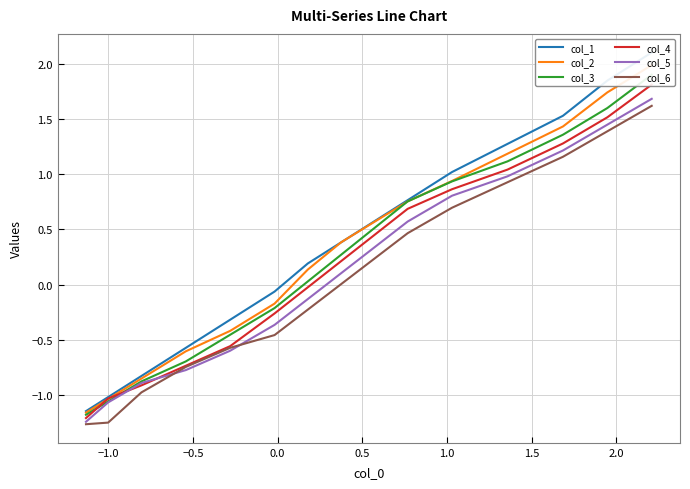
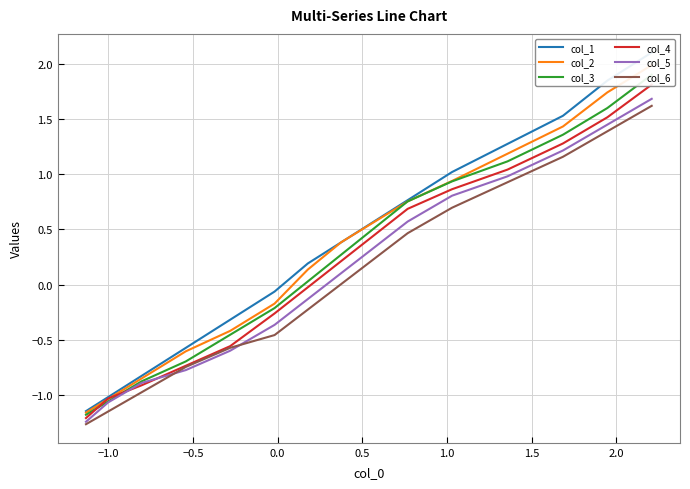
  {
    "col_6": {
-     "−1.0": -1.25
+     "−1.0": -1.15
    }
  }
